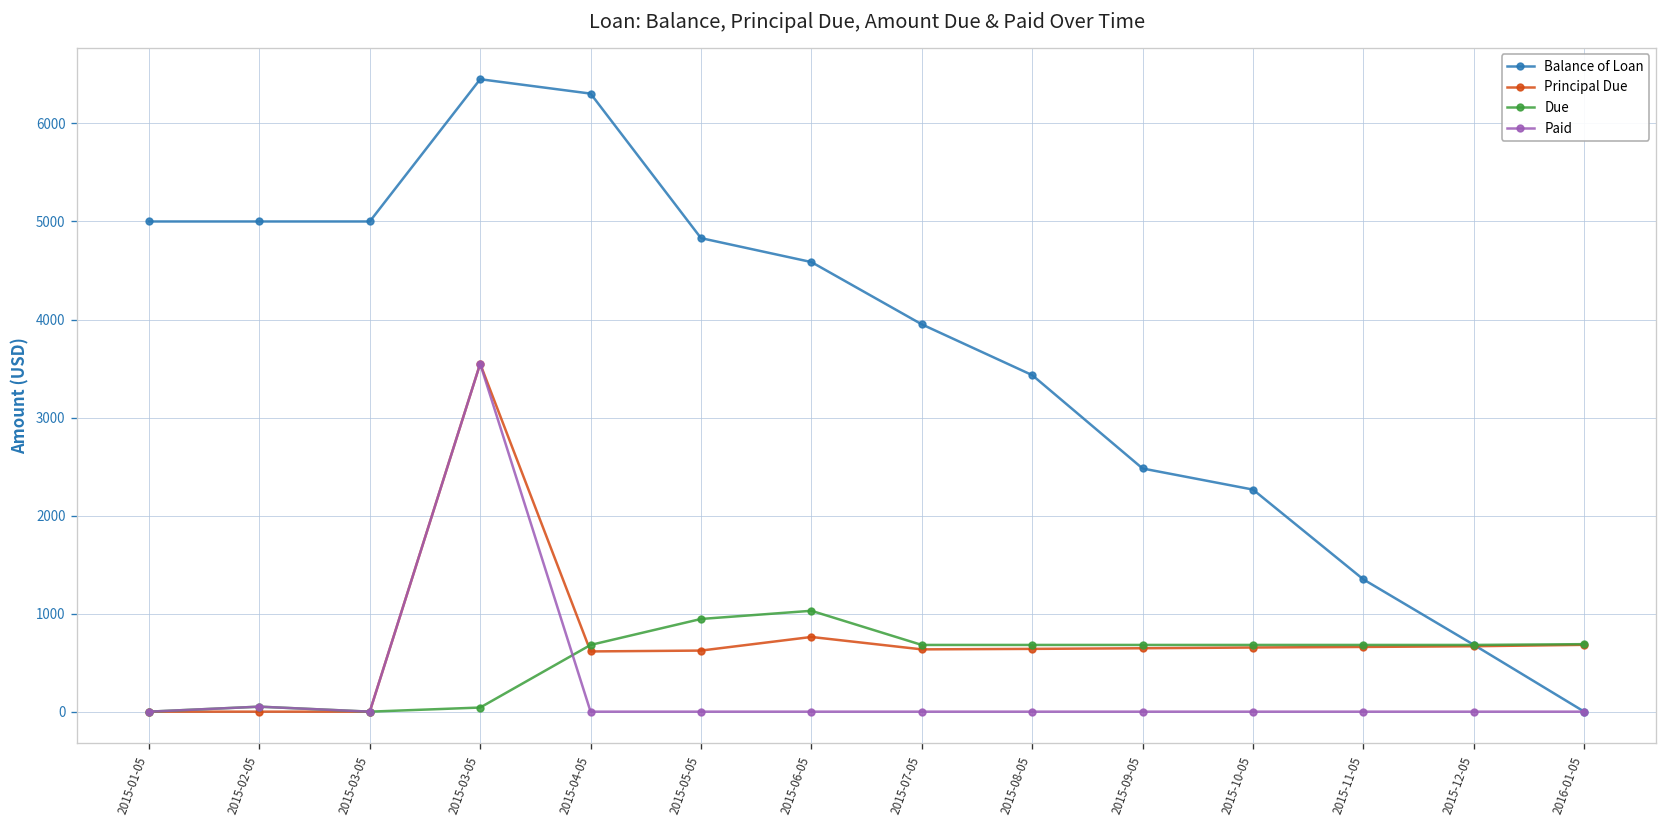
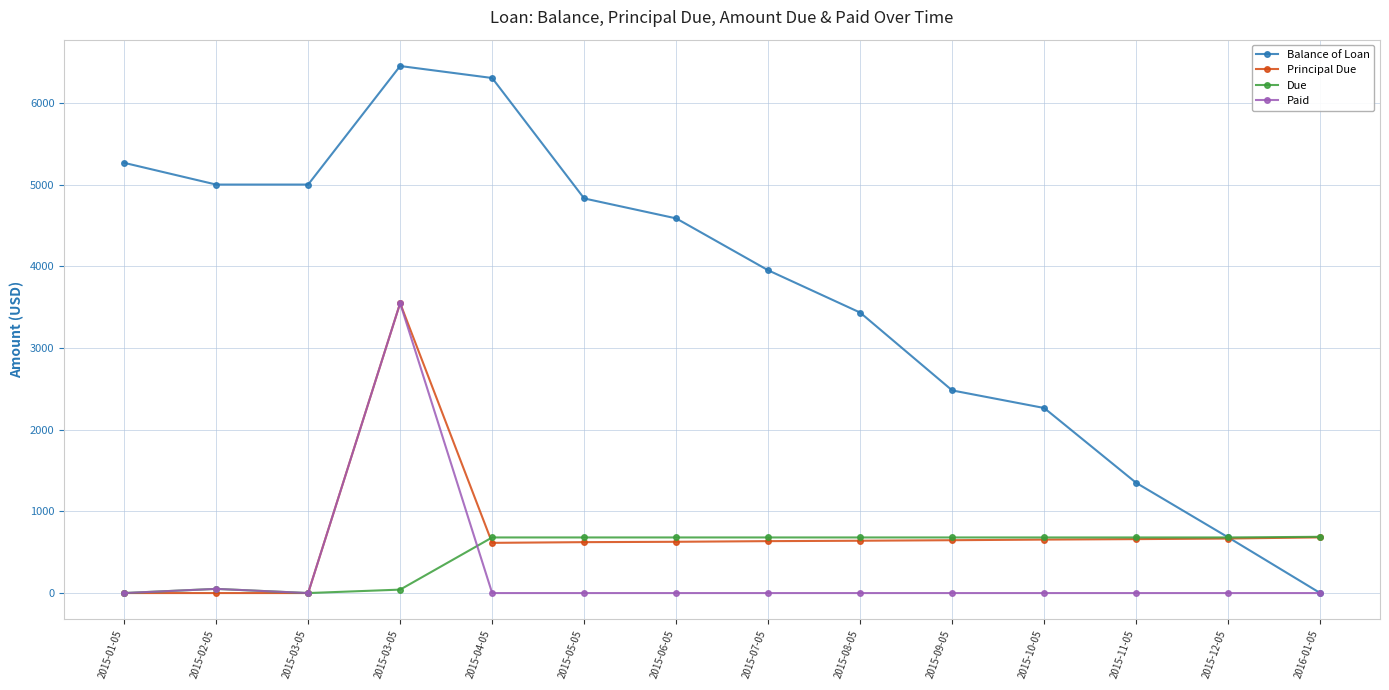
  {
    "Balance of Loan": {
-     "2015-01-05": 5000,
+     "2015-01-05": 5300,
      "2015-02-05": 5000,
      "2015-04-05": 6300,
      "2015-05-05": 4800,
      "2015-06-05": 4600,
      "2015-07-05": 4000,
      "2015-08-05": 3400,
      "2015-09-05": 2500,
      "2015-10-05": 2300,
      "2015-11-05": 1300
    },
    "Principal Due": {
      "2015-02-05": 0,
      "2015-04-05": 600,
      "2015-05-05": 600,
-     "2015-06-05": 800,
+     "2015-06-05": 600,
      "2015-07-05": 600,
      "2015-08-05": 600,
      "2015-09-05": 600
    },
    "Due": {
      "2015-04-05": 700,
-     "2015-05-05": 900,
-     "2015-06-05": 1000,
+     "2015-05-05": 700,
+     "2015-06-05": 700,
      "2015-07-05": 700,
      "2015-08-05": 700,
      "2015-09-05": 700
    },
    "Paid": {
      "2015-04-05": 0,
      "2015-05-05": 0,
      "2015-06-05": 0,
      "2015-07-05": 0,
      "2015-08-05": 0,
      "2015-09-05": 0,
      "2015-10-05": 0,
      "2015-11-05": 0,
      "2015-12-05": 0
    }
  }
